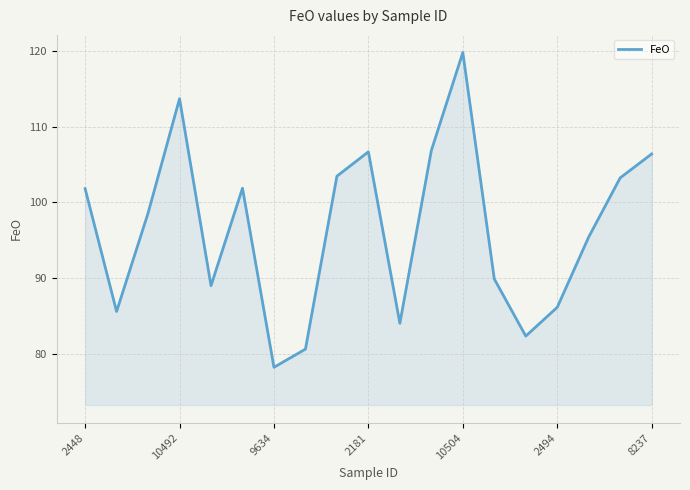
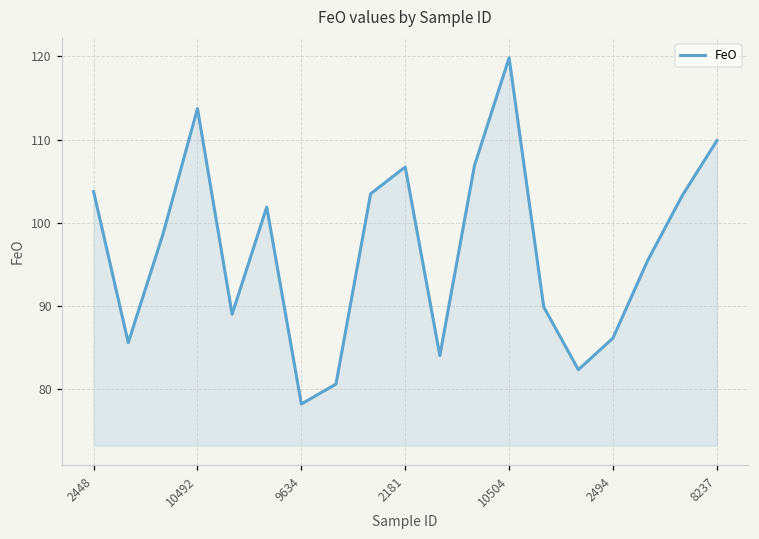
  {
-   "2448": 102,
+   "2448": 104,
    "10492": 114,
    "9634": 78,
    "2181": 107,
    "10504": 120,
    "2494": 86,
-   "8237": 106
+   "8237": 110
  }
